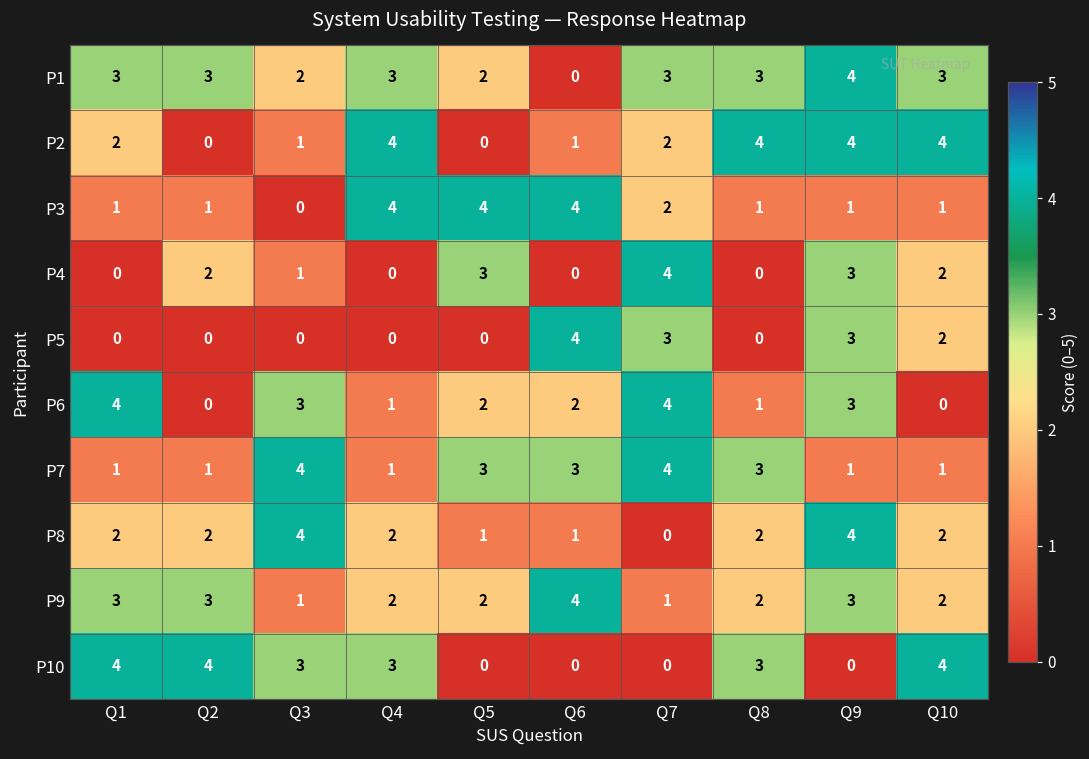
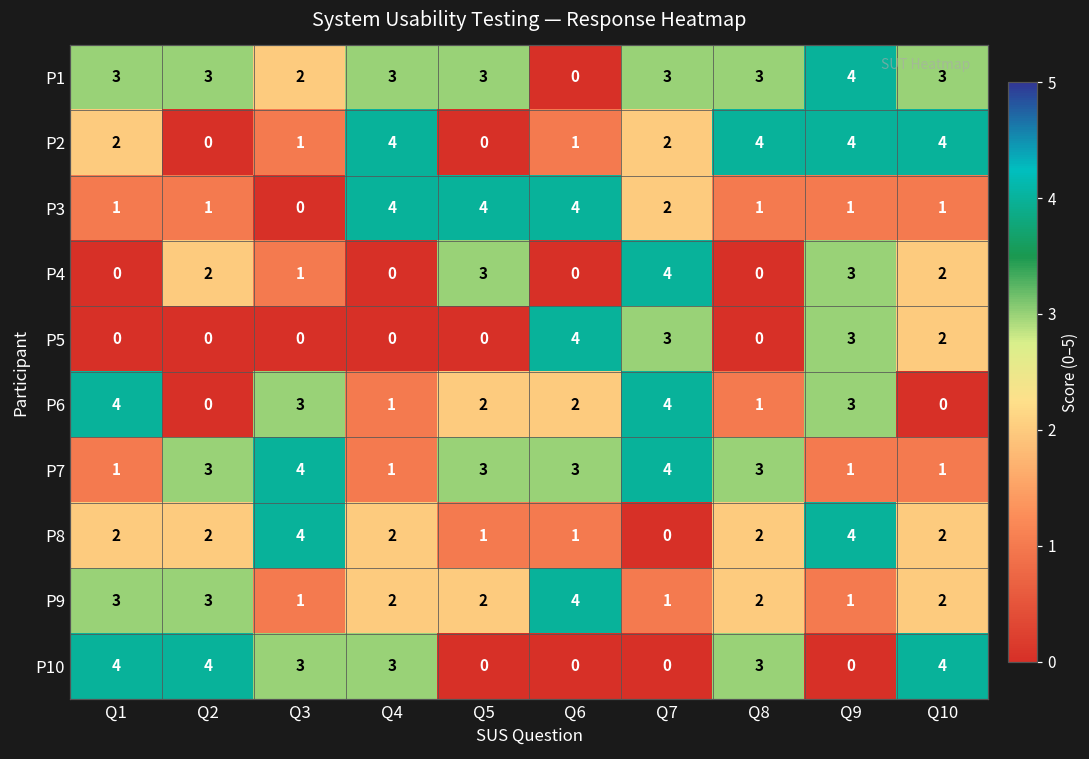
  {
    "P1": {
      "Q1": 3,
      "Q2": 3,
      "Q3": 2,
      "Q4": 3,
-     "Q5": 2,
+     "Q5": 3,
      "Q6": 0,
      "Q7": 3,
      "Q8": 3,
      "Q9": 4
    },
    "P2": {
      "Q1": 2,
      "Q2": 0,
      "Q3": 1,
      "Q4": 4,
      "Q5": 0,
      "Q6": 1,
      "Q7": 2,
      "Q8": 4,
      "Q9": 4,
      "Q10": 4
    },
    "P3": {
      "Q1": 1,
      "Q2": 1,
      "Q3": 0,
      "Q4": 4,
      "Q5": 4,
      "Q6": 4,
      "Q7": 2,
      "Q8": 1,
      "Q9": 1,
      "Q10": 1
    },
    "P4": {
      "Q1": 0,
      "Q2": 2,
      "Q3": 1,
      "Q4": 0,
      "Q5": 3,
      "Q6": 0,
      "Q7": 4,
      "Q8": 0,
      "Q9": 3,
      "Q10": 2
    },
    "P5": {
      "Q1": 0,
      "Q2": 0,
      "Q3": 0,
      "Q4": 0,
      "Q5": 0,
      "Q6": 4,
      "Q7": 3,
      "Q8": 0,
      "Q9": 3,
      "Q10": 2
    },
    "P6": {
      "Q1": 4,
      "Q2": 0,
      "Q3": 3,
      "Q4": 1,
      "Q5": 2,
      "Q6": 2,
      "Q7": 4,
      "Q8": 1,
      "Q9": 3,
      "Q10": 0
    },
    "P7": {
      "Q1": 1,
-     "Q2": 1,
+     "Q2": 3,
      "Q3": 4,
      "Q4": 1,
      "Q5": 3,
      "Q6": 3,
      "Q7": 4,
      "Q8": 3,
      "Q9": 1,
      "Q10": 1
    },
    "P8": {
      "Q1": 2,
      "Q2": 2,
      "Q3": 4,
      "Q4": 2,
      "Q5": 1,
      "Q6": 1,
      "Q7": 0,
      "Q8": 2,
      "Q9": 4,
      "Q10": 2
    },
    "P9": {
      "Q1": 3,
      "Q2": 3,
      "Q3": 1,
      "Q4": 2,
      "Q5": 2,
      "Q6": 4,
      "Q7": 1,
      "Q8": 2,
-     "Q9": 3,
+     "Q9": 1,
      "Q10": 2
    },
    "P10": {
      "Q1": 4,
      "Q2": 4,
      "Q3": 3,
      "Q4": 3,
      "Q5": 0,
      "Q6": 0,
      "Q7": 0,
      "Q8": 3,
      "Q9": 0,
      "Q10": 4
    }
  }
